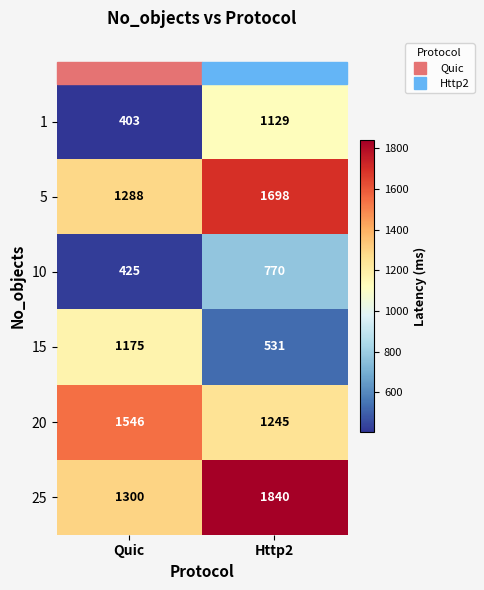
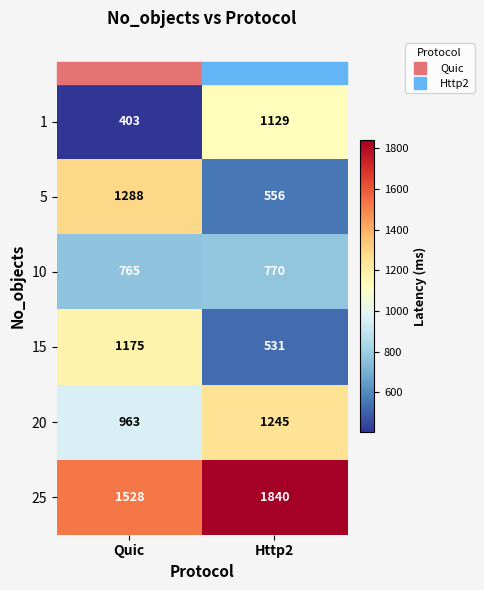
  {
    "1": {
      "Quic": 403,
      "Http2": 1129
    },
    "5": {
      "Quic": 1288,
-     "Http2": 1698
+     "Http2": 556
    },
    "10": {
-     "Quic": 425,
+     "Quic": 765,
      "Http2": 770
    },
    "15": {
      "Quic": 1175,
      "Http2": 531
    },
    "20": {
-     "Quic": 1546,
+     "Quic": 963,
      "Http2": 1245
    },
    "25": {
-     "Quic": 1300,
+     "Quic": 1528,
      "Http2": 1840
    }
  }
